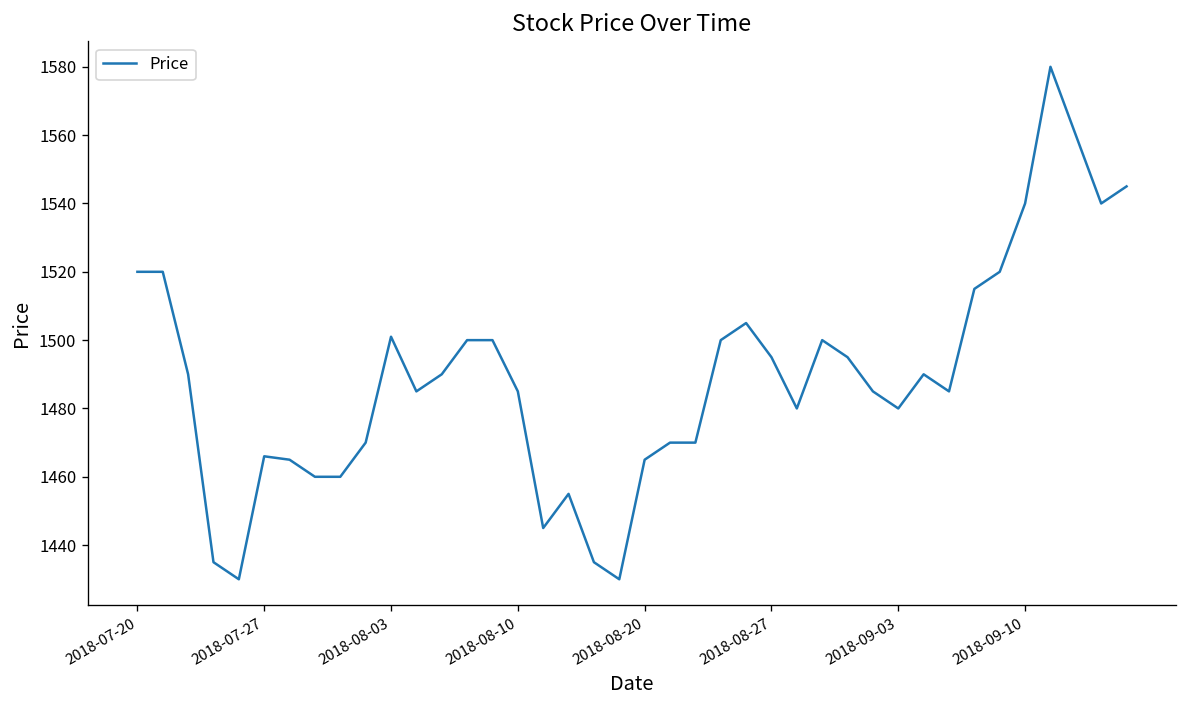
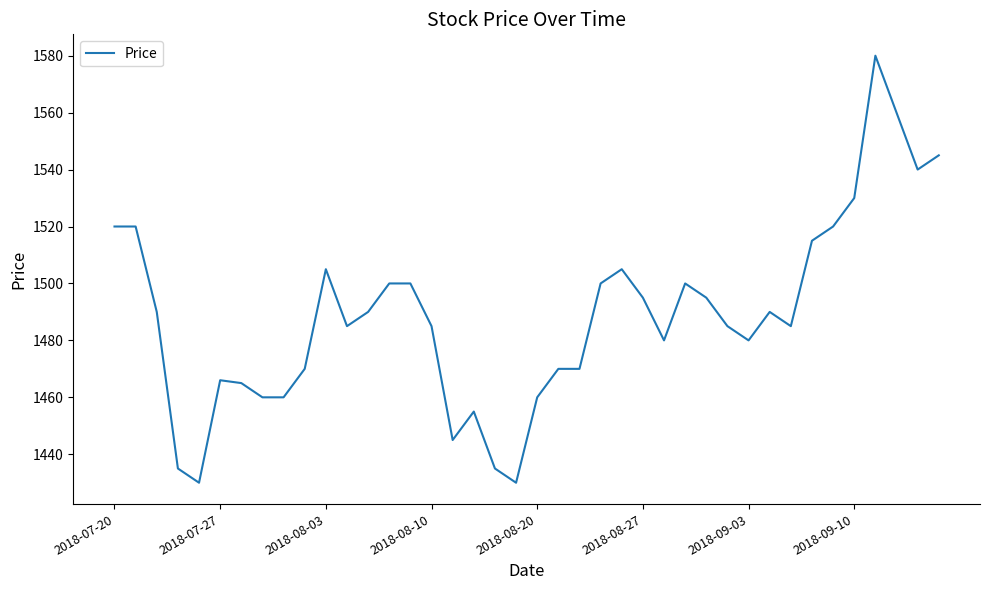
  {
    "2018-07-20": 1520,
    "2018-07-27": 1466,
-   "2018-08-03": 1501,
+   "2018-08-03": 1505,
    "2018-08-10": 1485,
-   "2018-08-20": 1465,
+   "2018-08-20": 1460,
    "2018-08-27": 1495,
    "2018-09-03": 1480,
-   "2018-09-10": 1540
+   "2018-09-10": 1530
  }
